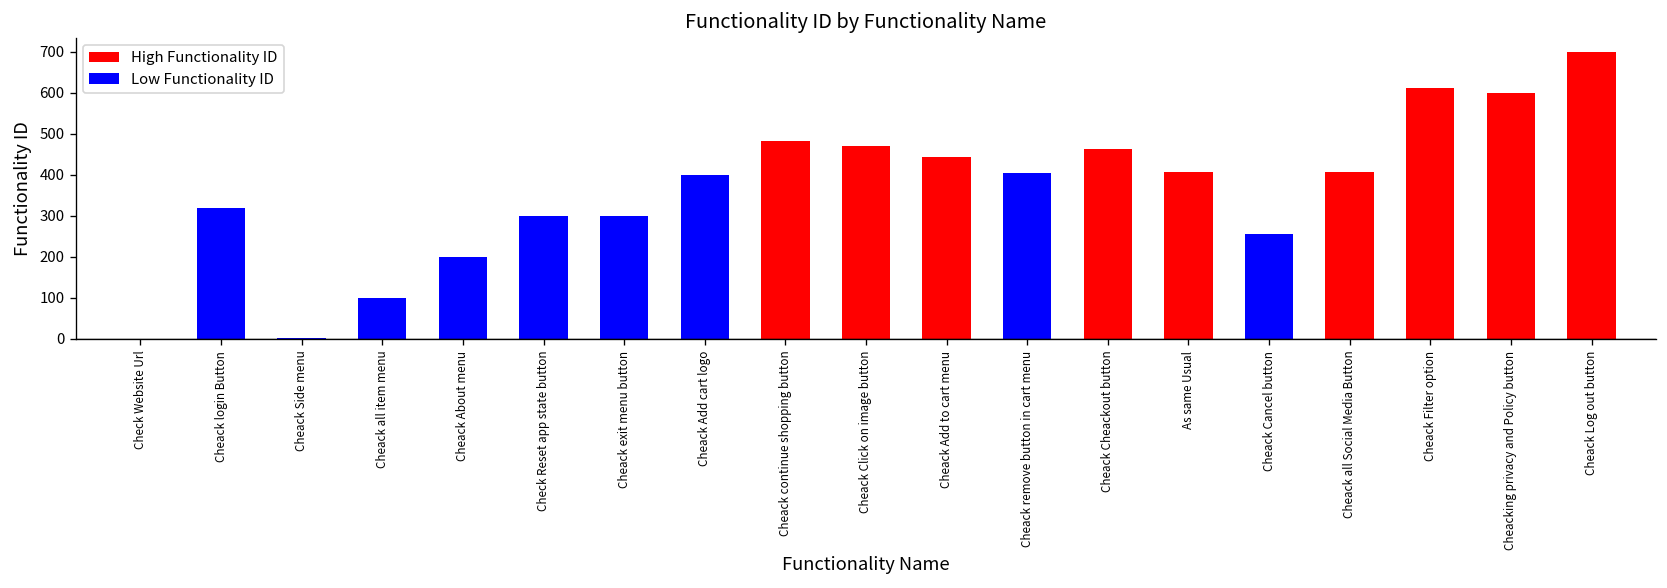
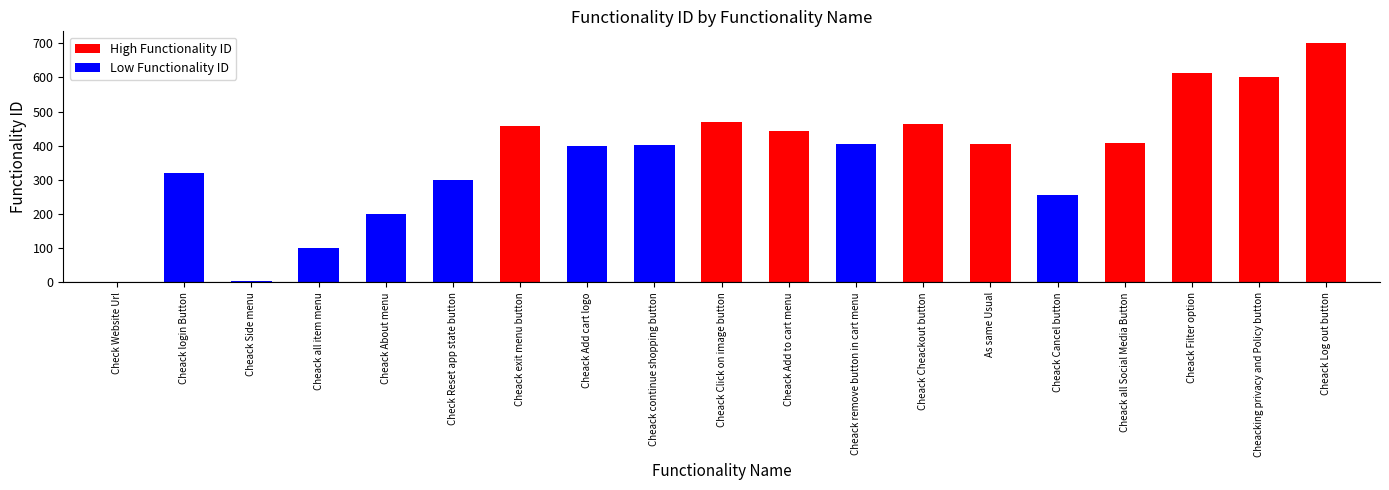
  {
    "Cheack login Button": 320,
    "Cheack all item menu": 100,
    "Cheack About menu": 200,
    "Check Reset app state button": 300,
-   "Cheack exit menu button": 300,
+   "Cheack exit menu button": 460,
    "Cheack Add cart logo": 400,
-   "Cheack continue shopping button": 480,
+   "Cheack continue shopping button": 400,
    "Cheack Click on image button": 470,
    "Cheack Add to cart menu": 440,
    "Cheack remove button in cart menu": 400,
    "Cheack Cheackout button": 460,
    "As same Usual": 410,
    "Cheack Cancel button": 260,
    "Cheack all Social Media Button": 410,
    "Cheack Filter option": 610,
    "Cheacking privacy and Policy button": 600,
    "Cheack Log out button": 700
  }
